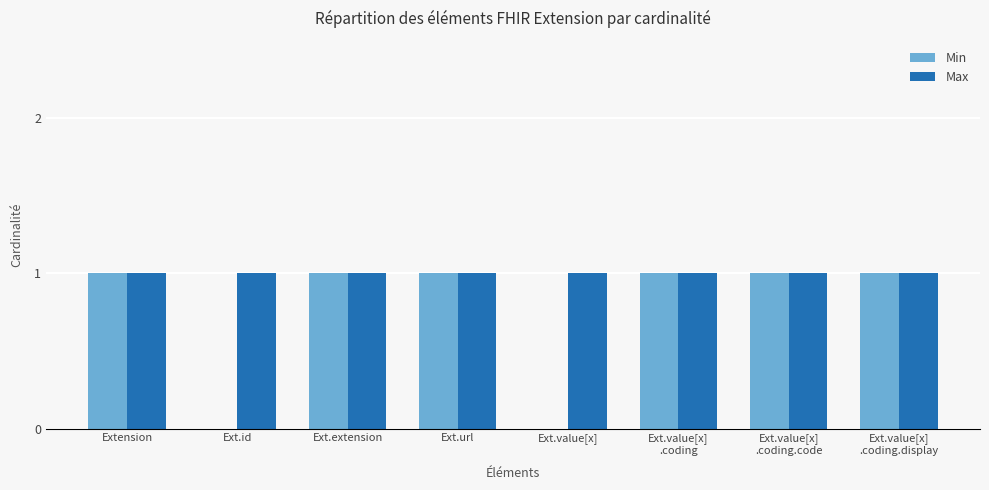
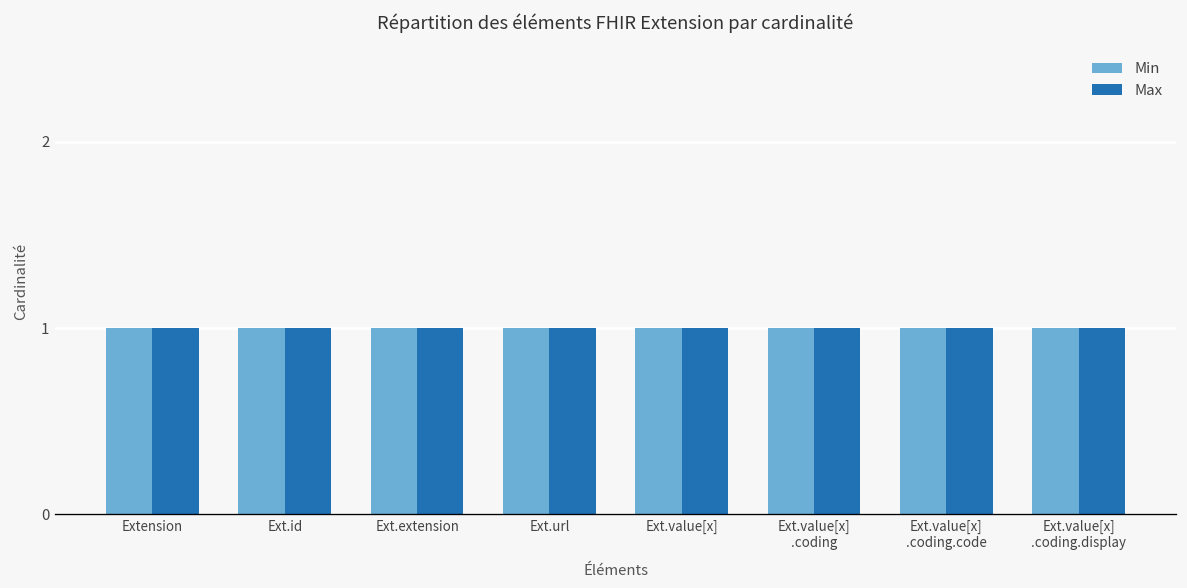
  {
    "Min": {
      "Extension": 1,
-     "Ext.id": 0,
+     "Ext.id": 1,
      "Ext.extension": 1,
      "Ext.url": 1,
-     "Ext.value[x]": 0,
+     "Ext.value[x]": 1,
      "Ext.value[x] .coding": 1,
      "Ext.value[x] .coding.code": 1,
      "Ext.value[x] .coding.display": 1
    },
    "Max": {
      "Extension": 1,
      "Ext.id": 1,
      "Ext.extension": 1,
      "Ext.url": 1,
      "Ext.value[x]": 1,
      "Ext.value[x] .coding": 1,
      "Ext.value[x] .coding.code": 1,
      "Ext.value[x] .coding.display": 1
    }
  }
